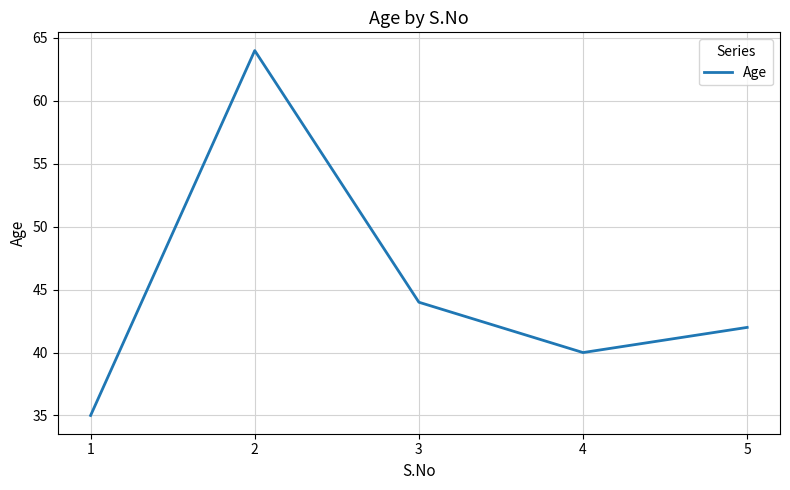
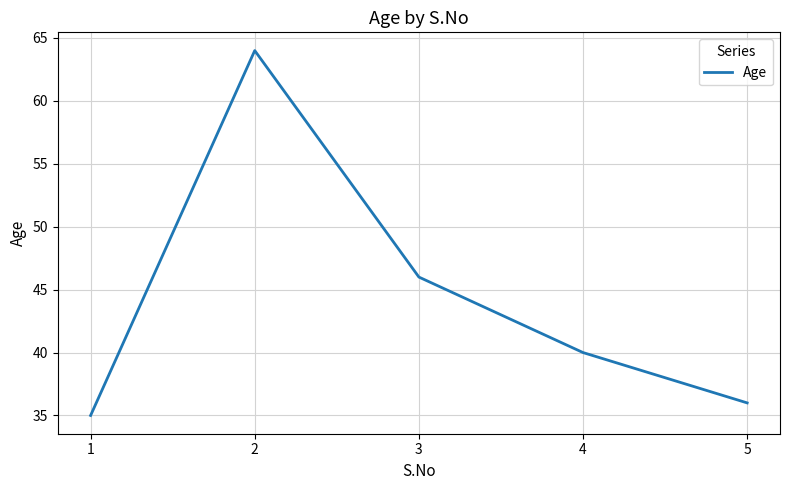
  {
    "1": 35,
    "2": 64,
-   "3": 44,
+   "3": 46,
    "4": 40,
-   "5": 42
+   "5": 36
  }
